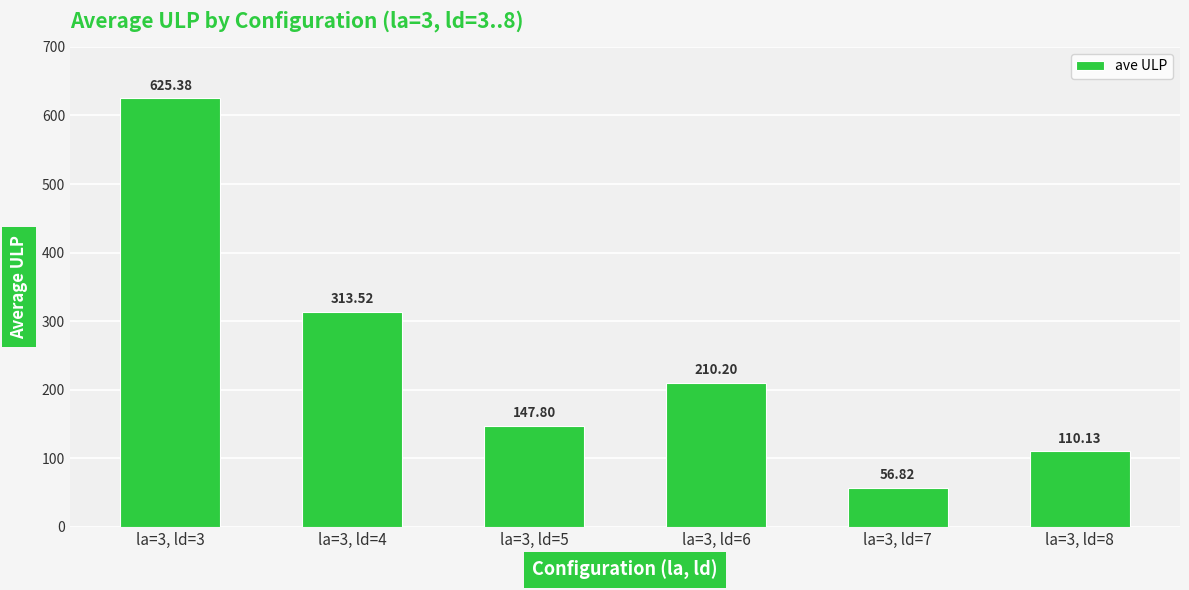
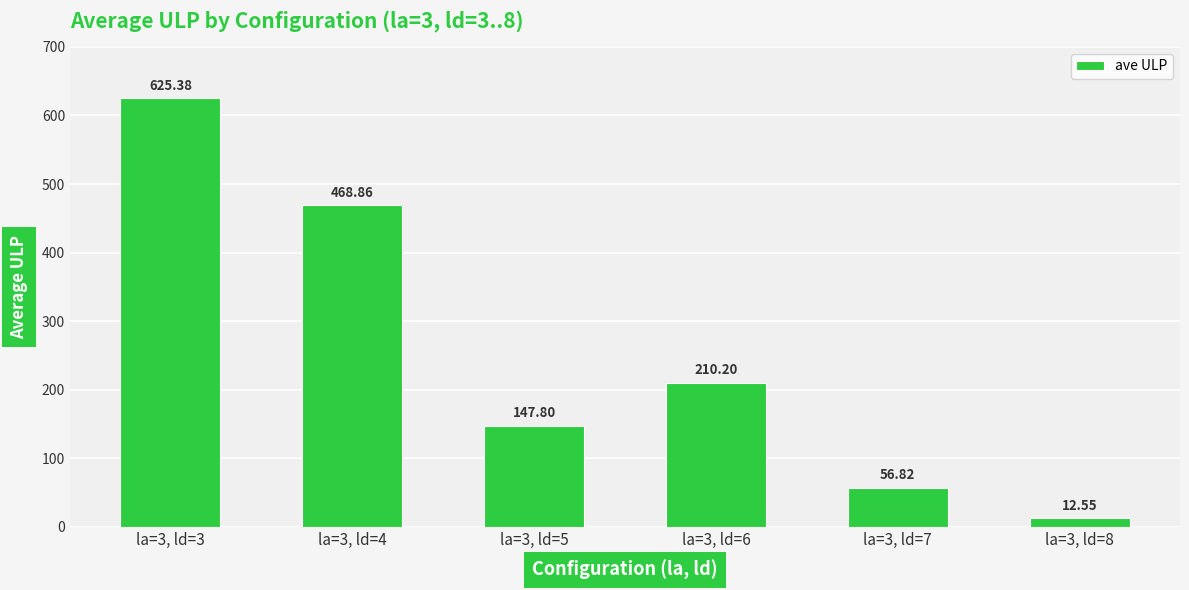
  {
    "la=3, ld=3": 625.38,
-   "la=3, ld=4": 313.52,
+   "la=3, ld=4": 468.86,
    "la=3, ld=5": 147.80,
    "la=3, ld=6": 210.20,
    "la=3, ld=7": 56.82,
-   "la=3, ld=8": 110.13
+   "la=3, ld=8": 12.55
  }
